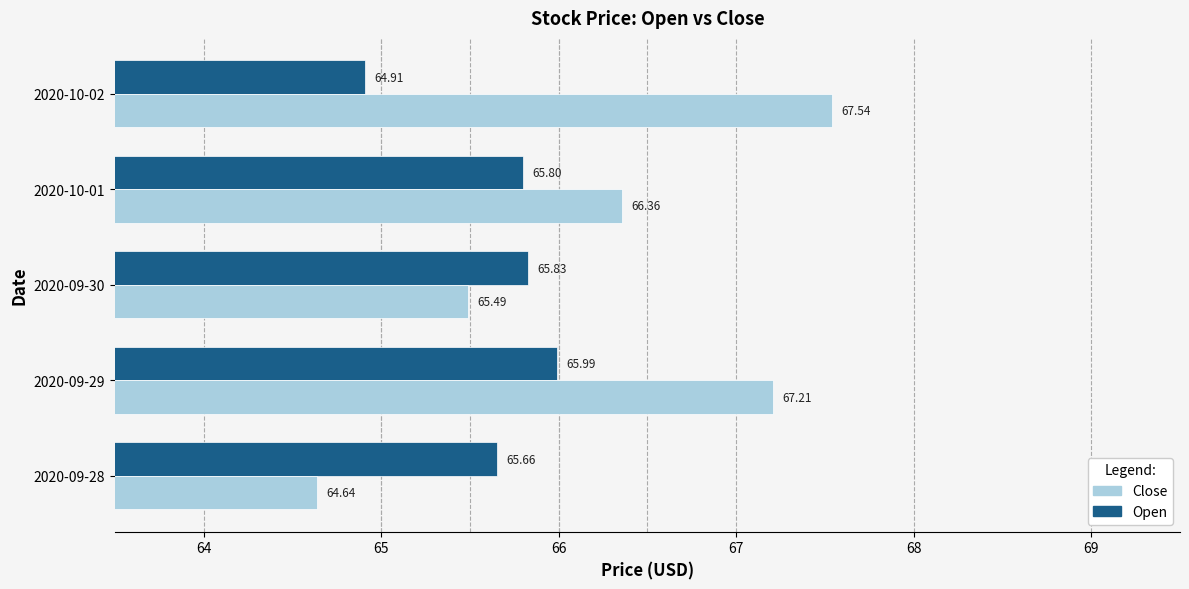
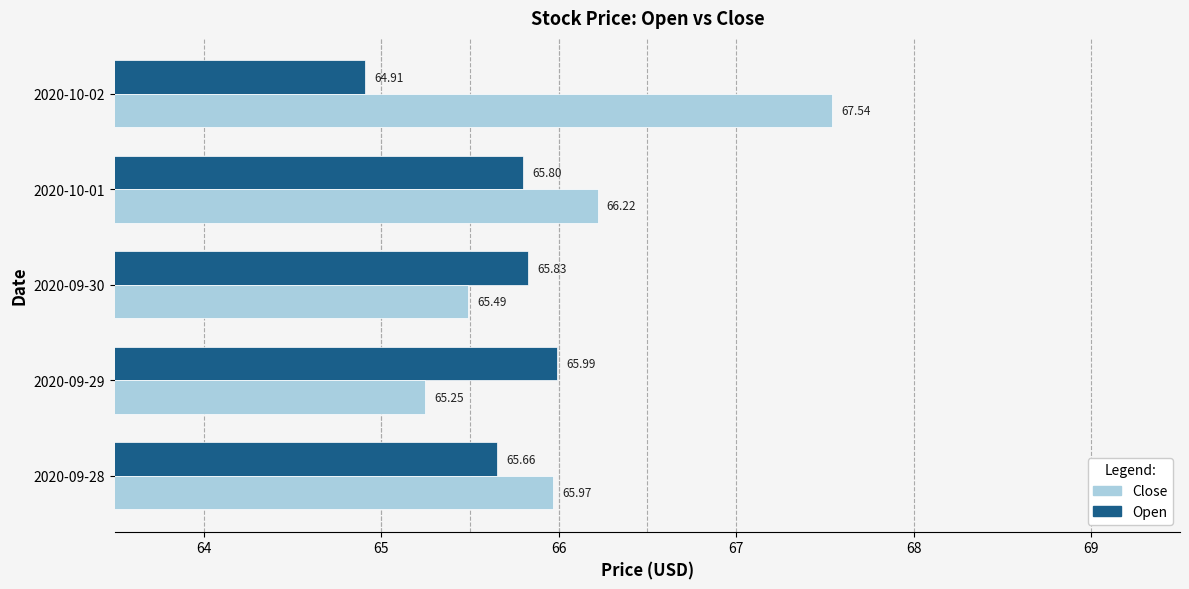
  {
    "Open": {
      "2020-10-02": 64.91,
      "2020-10-01": 65.80,
      "2020-09-30": 65.83,
      "2020-09-29": 65.99,
      "2020-09-28": 65.66
    },
    "Close": {
      "2020-10-02": 67.54,
-     "2020-10-01": 66.36,
+     "2020-10-01": 66.22,
      "2020-09-30": 65.49,
-     "2020-09-29": 67.21,
-     "2020-09-28": 64.64
+     "2020-09-29": 65.25,
+     "2020-09-28": 65.97
    }
  }
